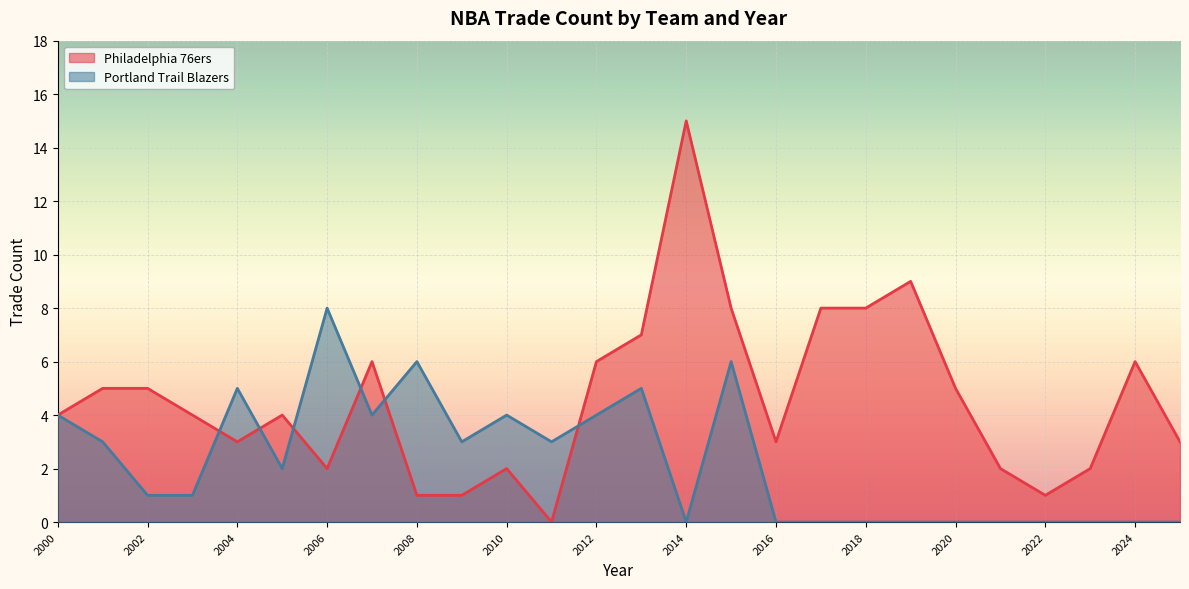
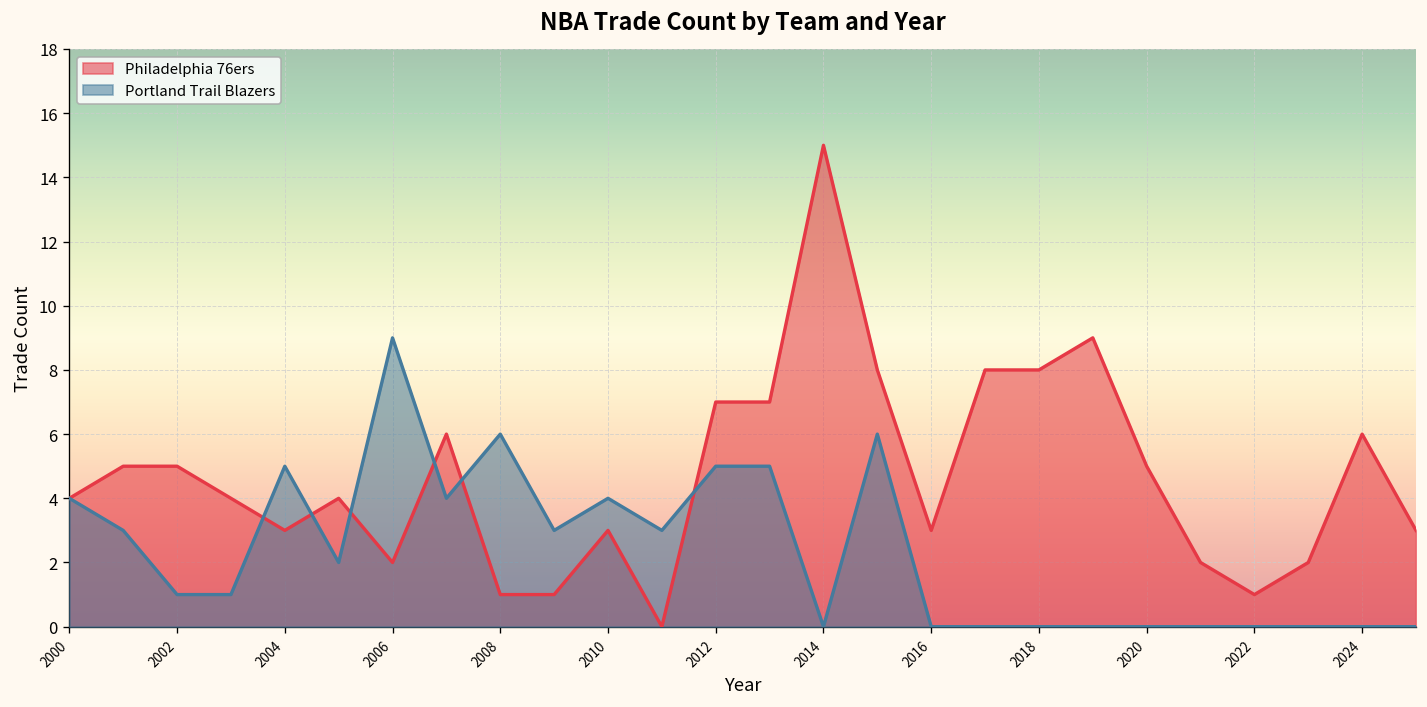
  {
    "Philadelphia 76ers": {
      "2002": 5,
      "2004": 3,
      "2006": 2,
      "2008": 1,
-     "2010": 2,
-     "2012": 6,
+     "2010": 3,
+     "2012": 7,
      "2014": 15,
      "2016": 3,
      "2018": 8,
      "2020": 5,
      "2022": 1,
      "2024": 6
    },
    "Portland Trail Blazers": {
      "2002": 1,
      "2004": 5,
-     "2006": 8,
+     "2006": 9,
      "2008": 6,
      "2010": 4,
-     "2012": 4,
+     "2012": 5,
      "2014": 0,
      "2016": 0,
      "2018": 0,
      "2020": 0,
      "2022": 0,
      "2024": 0
    }
  }
